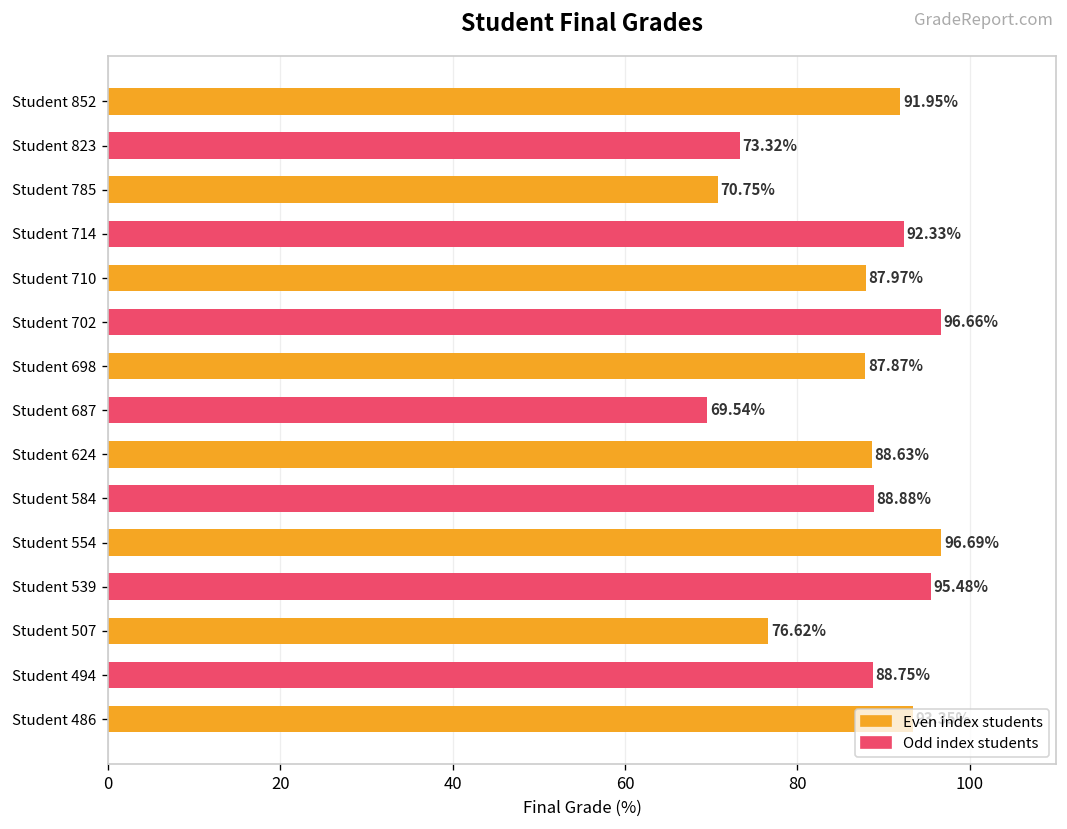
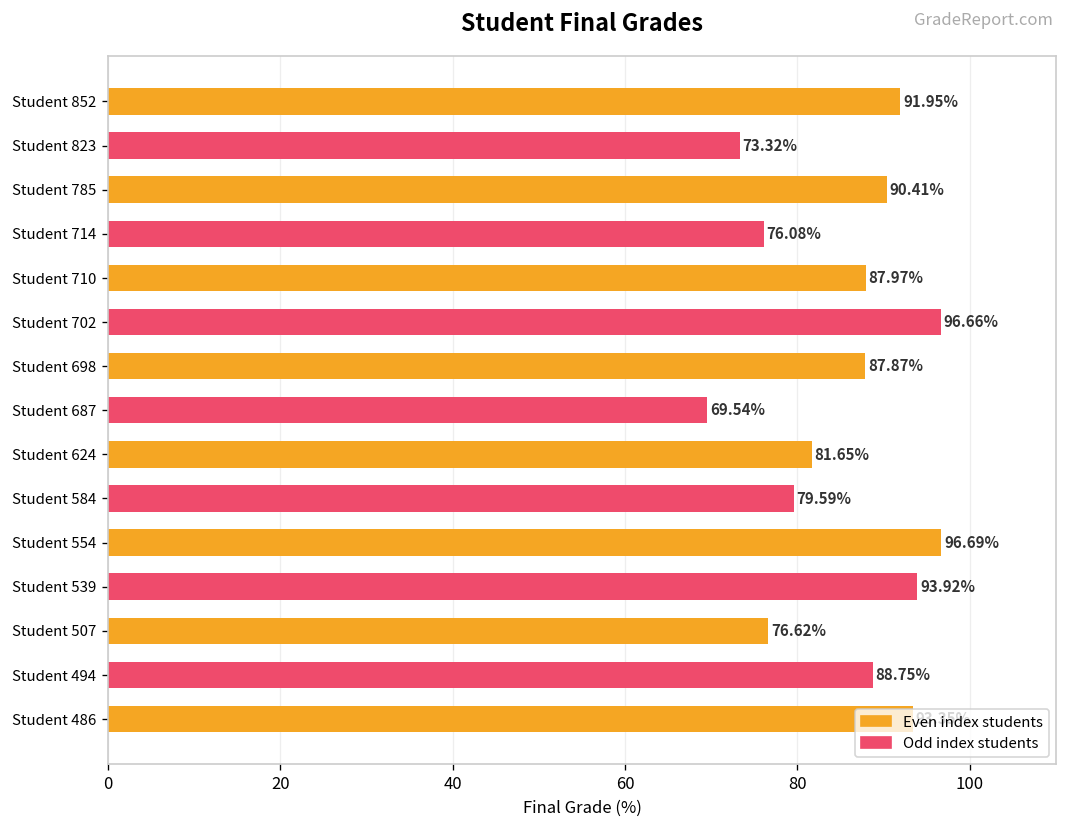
  {
    "Student 852": "91.95%",
    "Student 823": "73.32%",
-   "Student 785": "70.75%",
-   "Student 714": "92.33%",
+   "Student 785": "90.41%",
+   "Student 714": "76.08%",
    "Student 710": "87.97%",
    "Student 702": "96.66%",
    "Student 698": "87.87%",
    "Student 687": "69.54%",
-   "Student 624": "88.63%",
-   "Student 584": "88.88%",
+   "Student 624": "81.65%",
+   "Student 584": "79.59%",
    "Student 554": "96.69%",
-   "Student 539": "95.48%",
+   "Student 539": "93.92%",
    "Student 507": "76.62%",
    "Student 494": "88.75%"
  }
